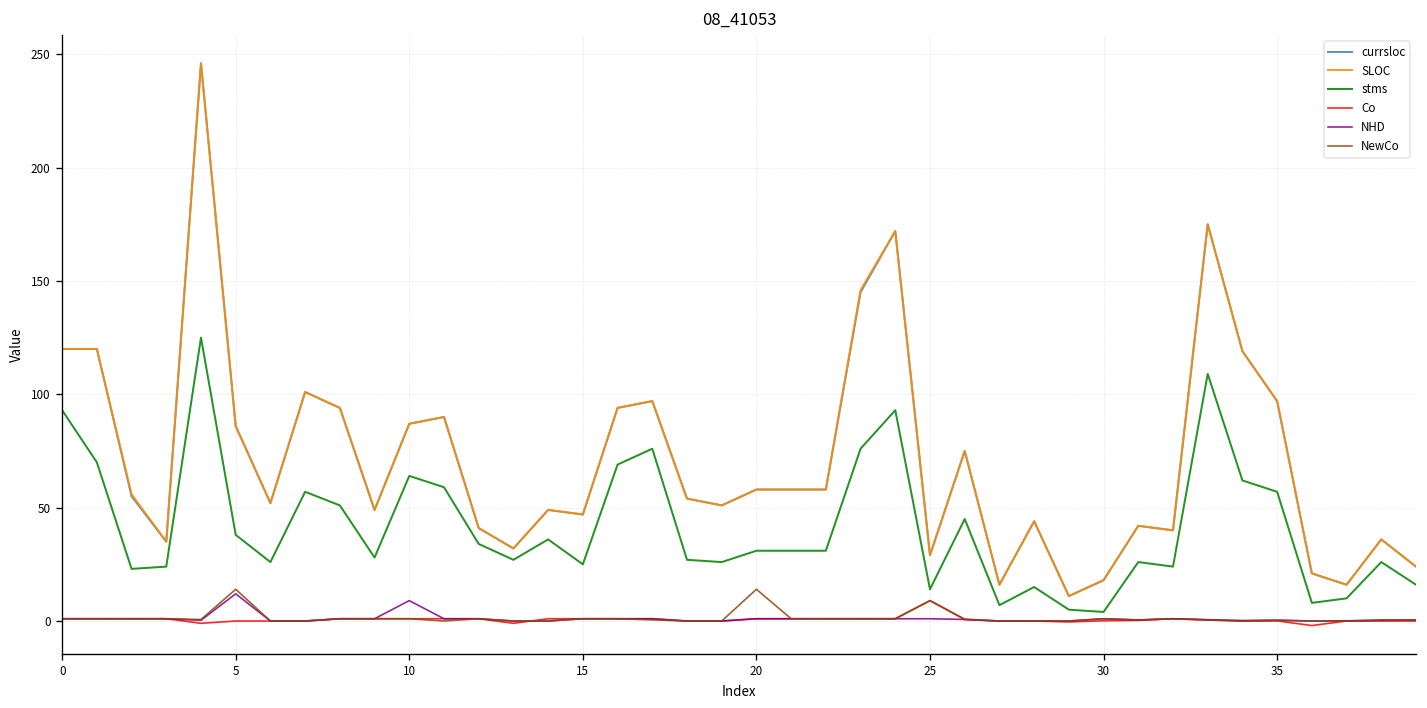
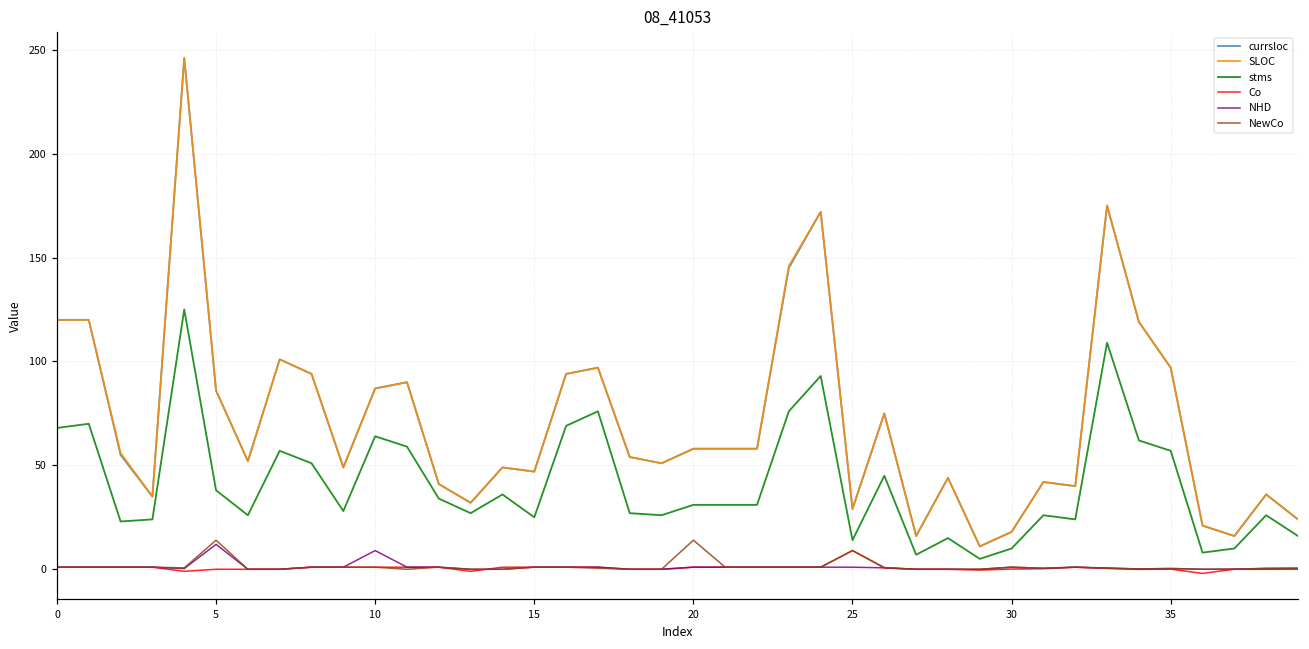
  {
    "stms": {
-     "0": 93,
+     "0": 68,
      "5": 38,
      "10": 64,
      "15": 25,
      "20": 31,
      "25": 14,
-     "30": 4,
+     "30": 10,
      "35": 57
    },
    "Co": {
      "5": 0
    },
    "NHD": {
      "5": 12,
      "10": 9,
      "25": 1
    },
    "NewCo": {
      "5": 14,
      "20": 14
    }
  }
